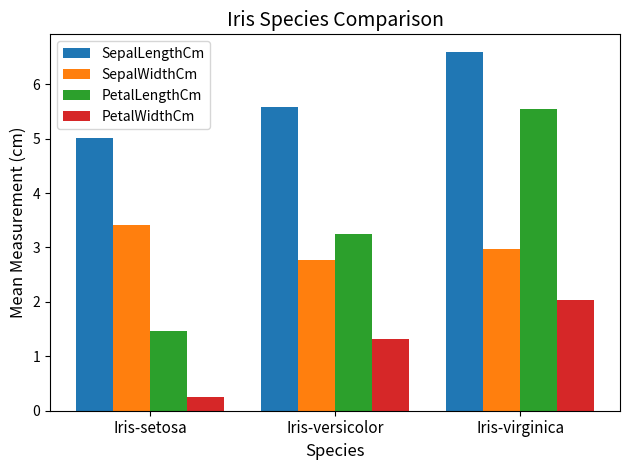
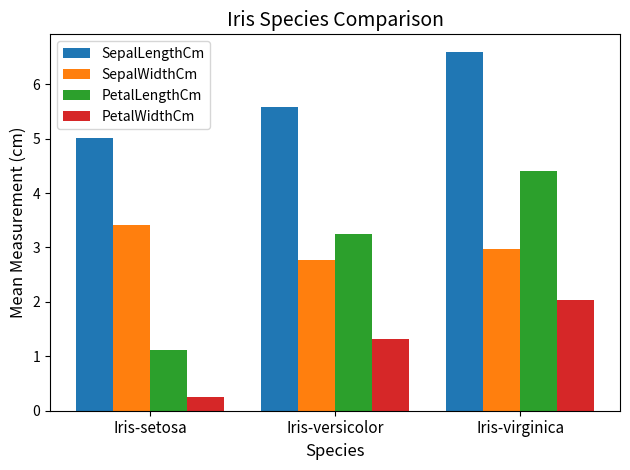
  {
    "SepalLengthCm": {
      "Iris-setosa": 5.0,
      "Iris-versicolor": 5.6,
      "Iris-virginica": 6.6
    },
    "SepalWidthCm": {
      "Iris-setosa": 3.4,
      "Iris-versicolor": 2.8,
      "Iris-virginica": 3.0
    },
    "PetalLengthCm": {
-     "Iris-setosa": 1.5,
+     "Iris-setosa": 1.1,
      "Iris-versicolor": 3.3,
-     "Iris-virginica": 5.6
+     "Iris-virginica": 4.4
    },
    "PetalWidthCm": {
      "Iris-setosa": 0.2,
      "Iris-versicolor": 1.3,
      "Iris-virginica": 2.0
    }
  }
